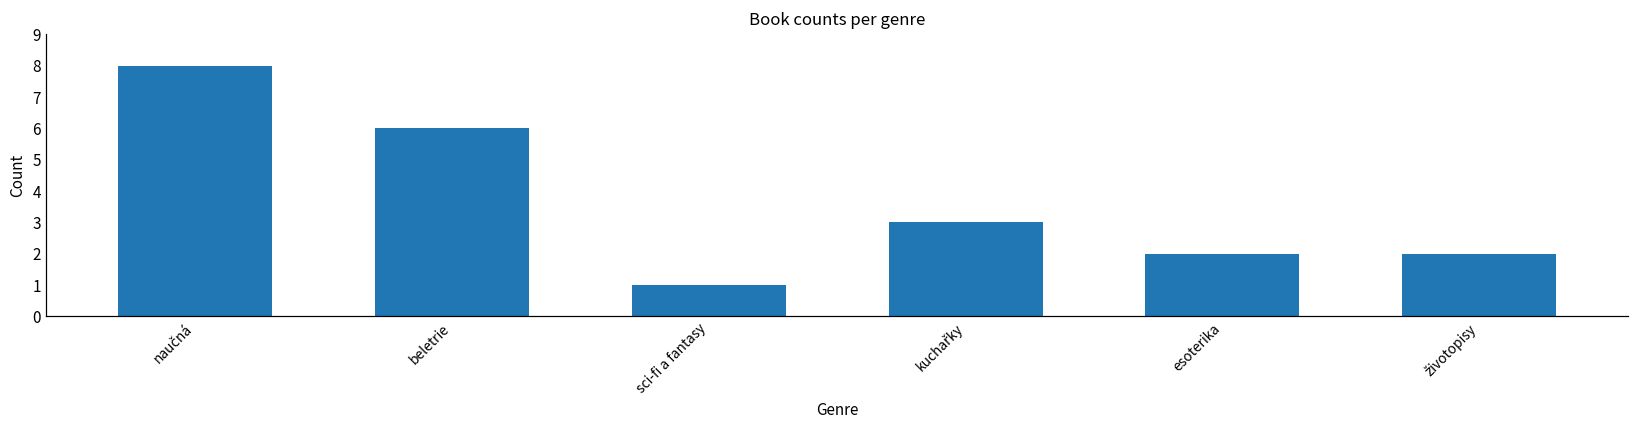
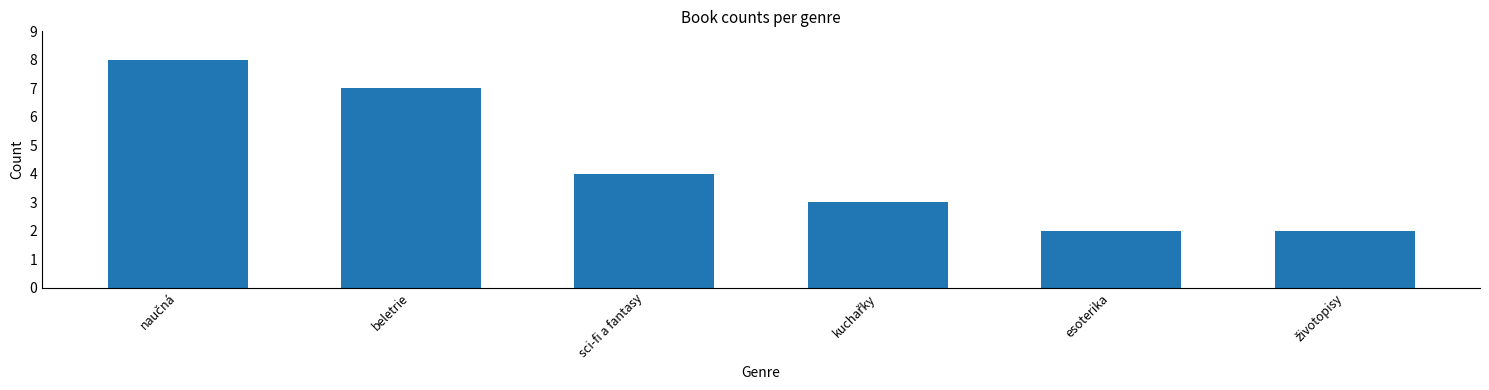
  {
    "naučná": 8,
-   "beletrie": 6,
-   "sci-fi a fantasy": 1,
+   "beletrie": 7,
+   "sci-fi a fantasy": 4,
    "kuchařky": 3,
    "esoterika": 2,
    "životopisy": 2
  }
